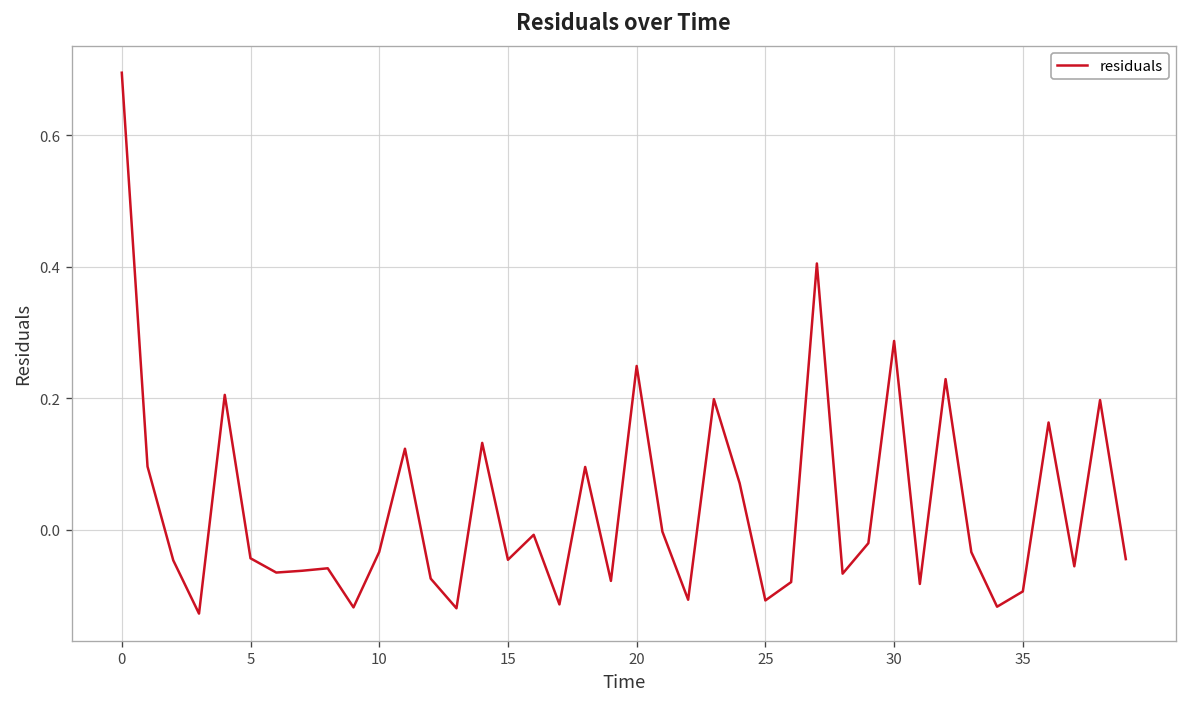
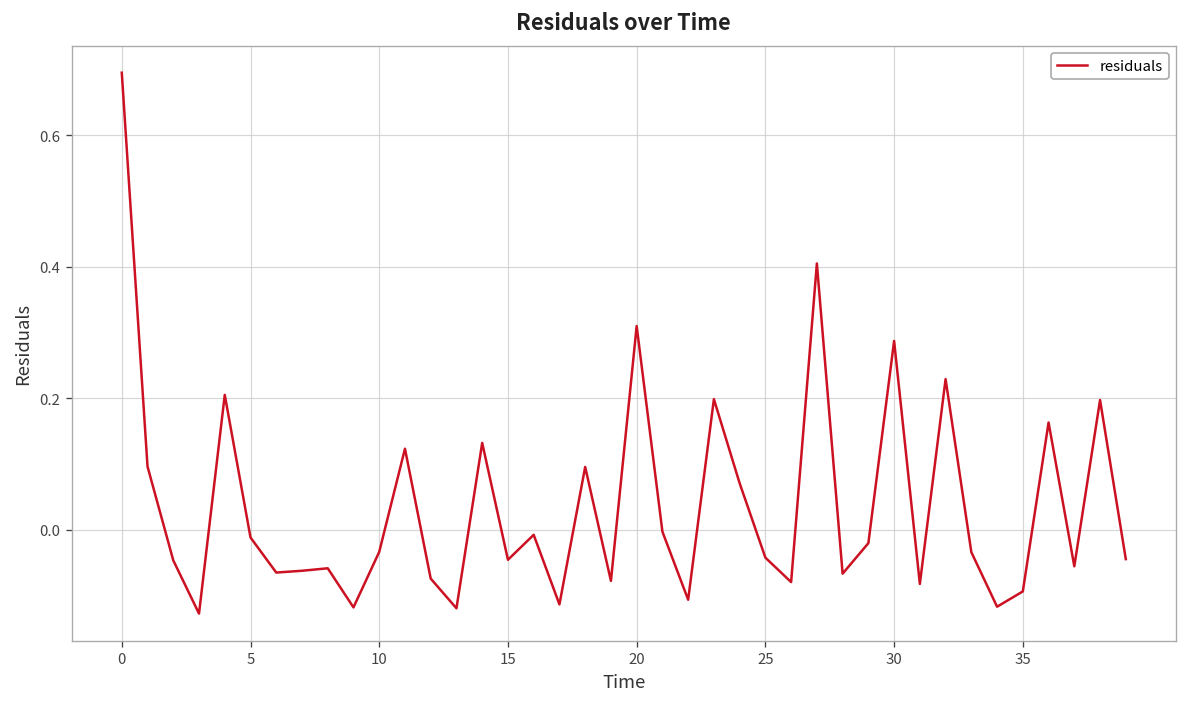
  {
    "0": 0.70,
-   "5": -0.04,
+   "5": -0.01,
    "10": -0.03,
    "15": -0.05,
-   "20": 0.25,
-   "25": -0.11,
+   "20": 0.31,
+   "25": -0.04,
    "30": 0.29,
    "35": -0.09
  }
